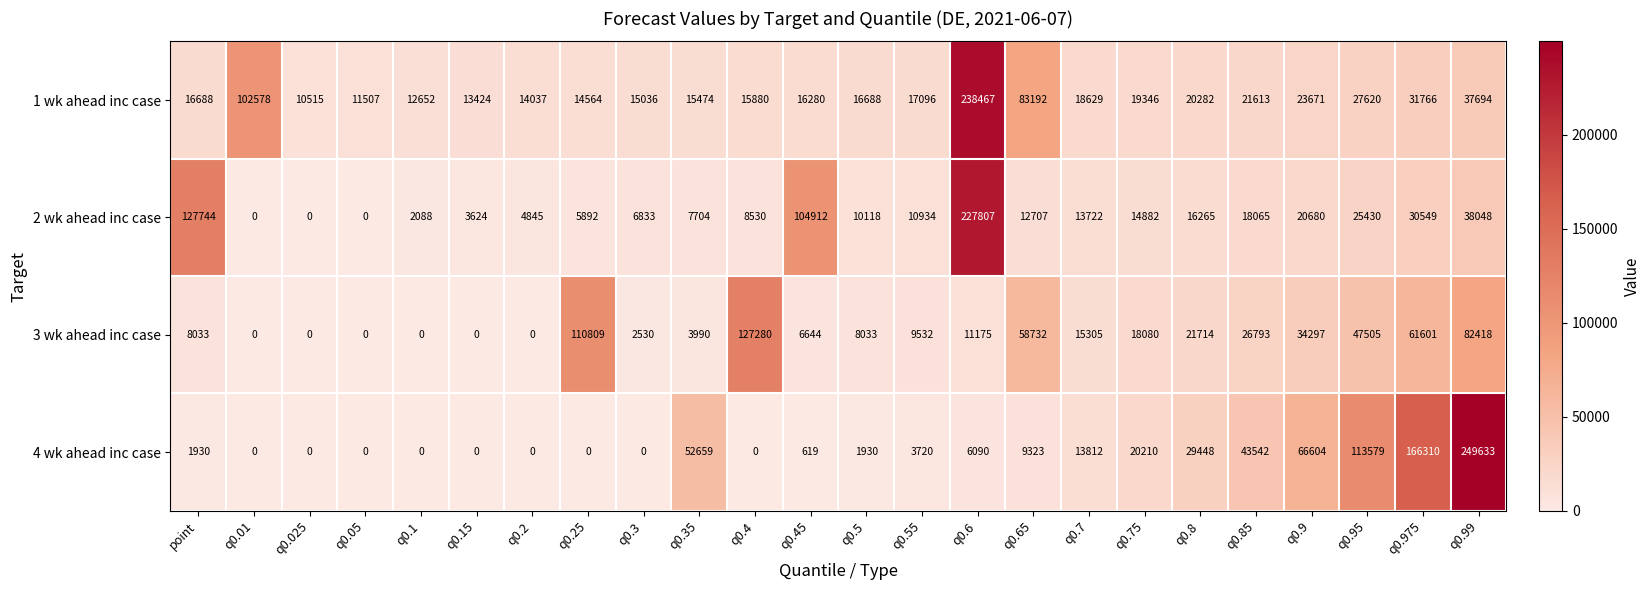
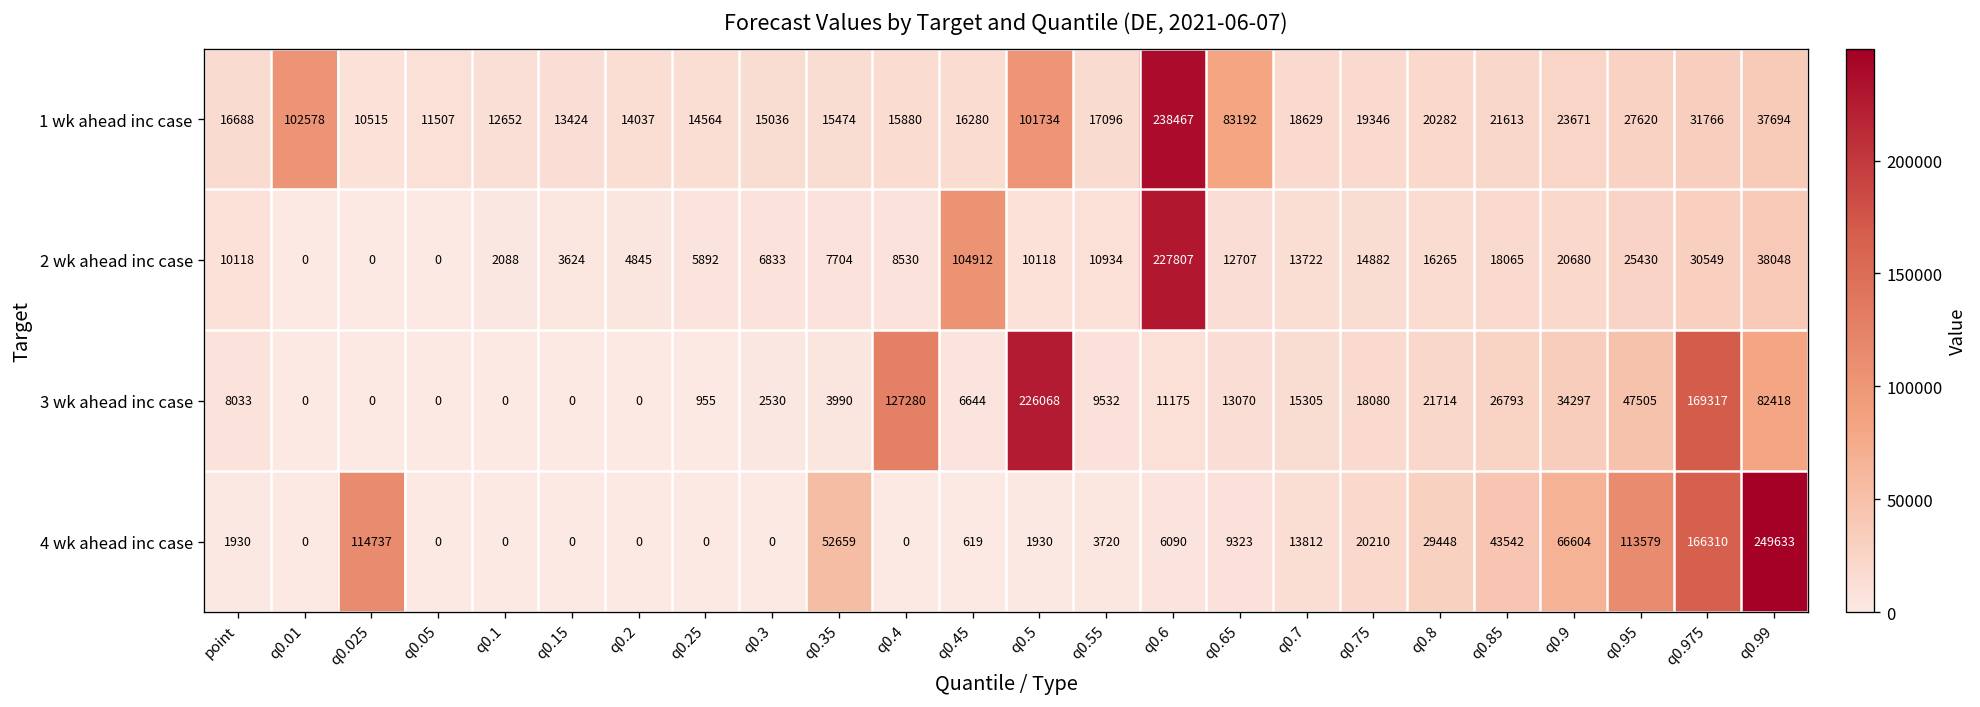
  {
    "1 wk ahead inc case": {
      "point": 16688,
      "q0.01": 102578,
      "q0.025": 10515,
      "q0.05": 11507,
      "q0.1": 12652,
      "q0.15": 13424,
      "q0.2": 14037,
      "q0.25": 14564,
      "q0.3": 15036,
      "q0.35": 15474,
      "q0.4": 15880,
      "q0.45": 16280,
-     "q0.5": 16688,
+     "q0.5": 101734,
      "q0.55": 17096,
      "q0.6": 238467,
      "q0.65": 83192,
      "q0.7": 18629,
      "q0.75": 19346,
      "q0.8": 20282,
      "q0.85": 21613,
      "q0.9": 23671,
      "q0.95": 27620,
      "q0.975": 31766,
      "q0.99": 37694
    },
    "2 wk ahead inc case": {
-     "point": 127744,
+     "point": 10118,
      "q0.01": 0,
      "q0.025": 0,
      "q0.05": 0,
      "q0.1": 2088,
      "q0.15": 3624,
      "q0.2": 4845,
      "q0.25": 5892,
      "q0.3": 6833,
      "q0.35": 7704,
      "q0.4": 8530,
      "q0.45": 104912,
      "q0.5": 10118,
      "q0.55": 10934,
      "q0.6": 227807,
      "q0.65": 12707,
      "q0.7": 13722,
      "q0.75": 14882,
      "q0.8": 16265,
      "q0.85": 18065,
      "q0.9": 20680,
      "q0.95": 25430,
      "q0.975": 30549,
      "q0.99": 38048
    },
    "3 wk ahead inc case": {
      "point": 8033,
      "q0.01": 0,
      "q0.025": 0,
      "q0.05": 0,
      "q0.1": 0,
      "q0.15": 0,
      "q0.2": 0,
-     "q0.25": 110809,
+     "q0.25": 955,
      "q0.3": 2530,
      "q0.35": 3990,
      "q0.4": 127280,
      "q0.45": 6644,
-     "q0.5": 8033,
+     "q0.5": 226068,
      "q0.55": 9532,
      "q0.6": 11175,
-     "q0.65": 58732,
+     "q0.65": 13070,
      "q0.7": 15305,
      "q0.75": 18080,
      "q0.8": 21714,
      "q0.85": 26793,
      "q0.9": 34297,
      "q0.95": 47505,
-     "q0.975": 61601,
+     "q0.975": 169317,
      "q0.99": 82418
    },
    "4 wk ahead inc case": {
      "point": 1930,
      "q0.01": 0,
-     "q0.025": 0,
+     "q0.025": 114737,
      "q0.05": 0,
      "q0.1": 0,
      "q0.15": 0,
      "q0.2": 0,
      "q0.25": 0,
      "q0.3": 0,
      "q0.35": 52659,
      "q0.4": 0,
      "q0.45": 619,
      "q0.5": 1930,
      "q0.55": 3720,
      "q0.6": 6090,
      "q0.65": 9323,
      "q0.7": 13812,
      "q0.75": 20210,
      "q0.8": 29448,
      "q0.85": 43542,
      "q0.9": 66604,
      "q0.95": 113579,
      "q0.975": 166310,
      "q0.99": 249633
    }
  }
